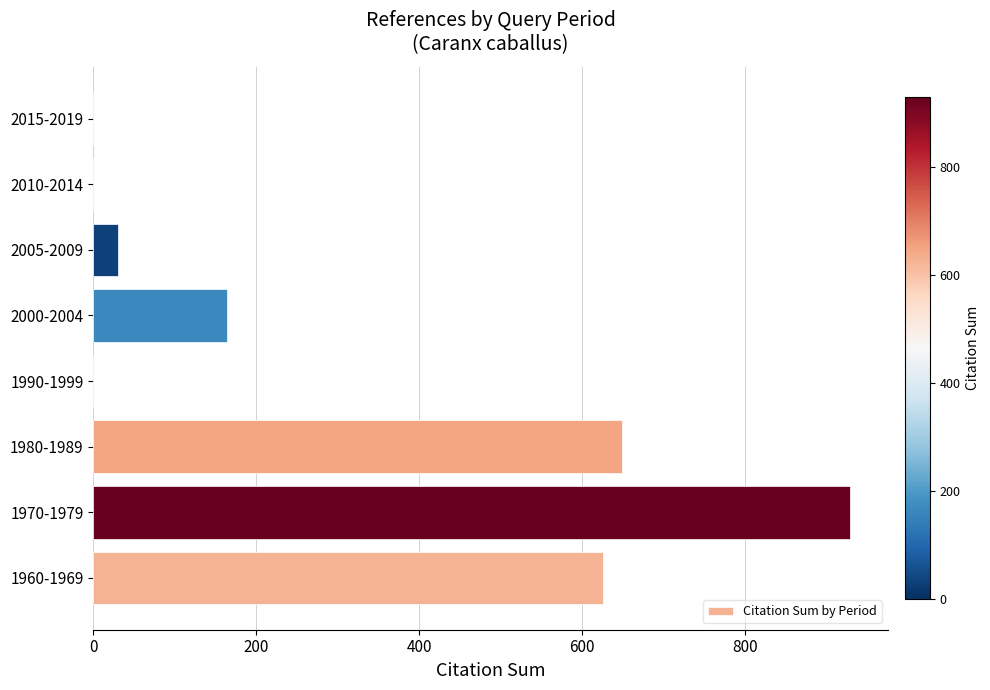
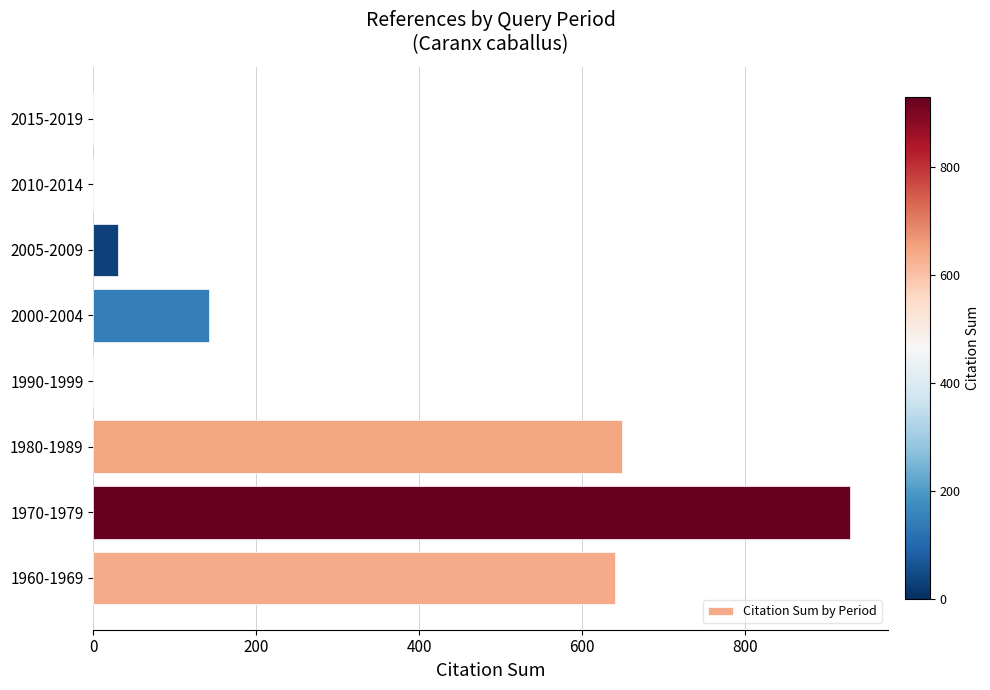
  {
    "2015-2019": 0,
    "2010-2014": 0,
    "2005-2009": 30,
-   "2000-2004": 160,
+   "2000-2004": 140,
    "1990-1999": 0,
    "1980-1989": 650,
    "1970-1979": 930,
-   "1960-1969": 630
+   "1960-1969": 640
  }
